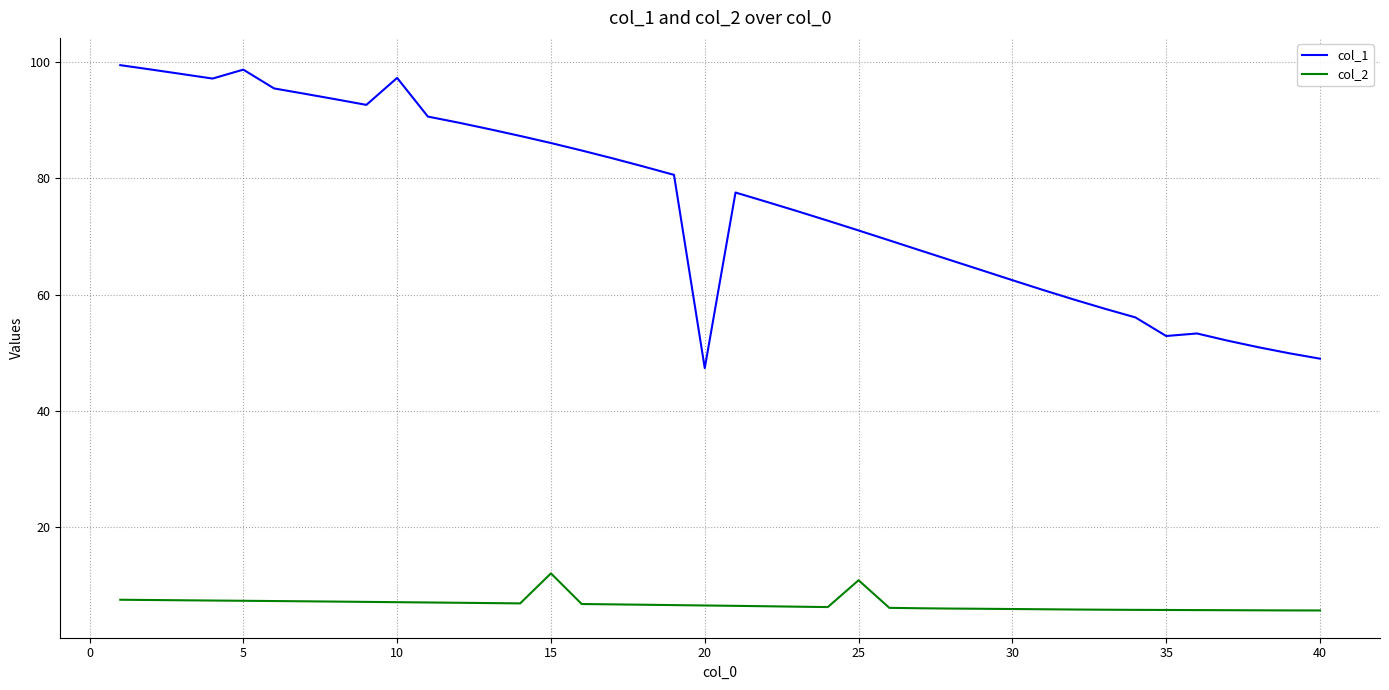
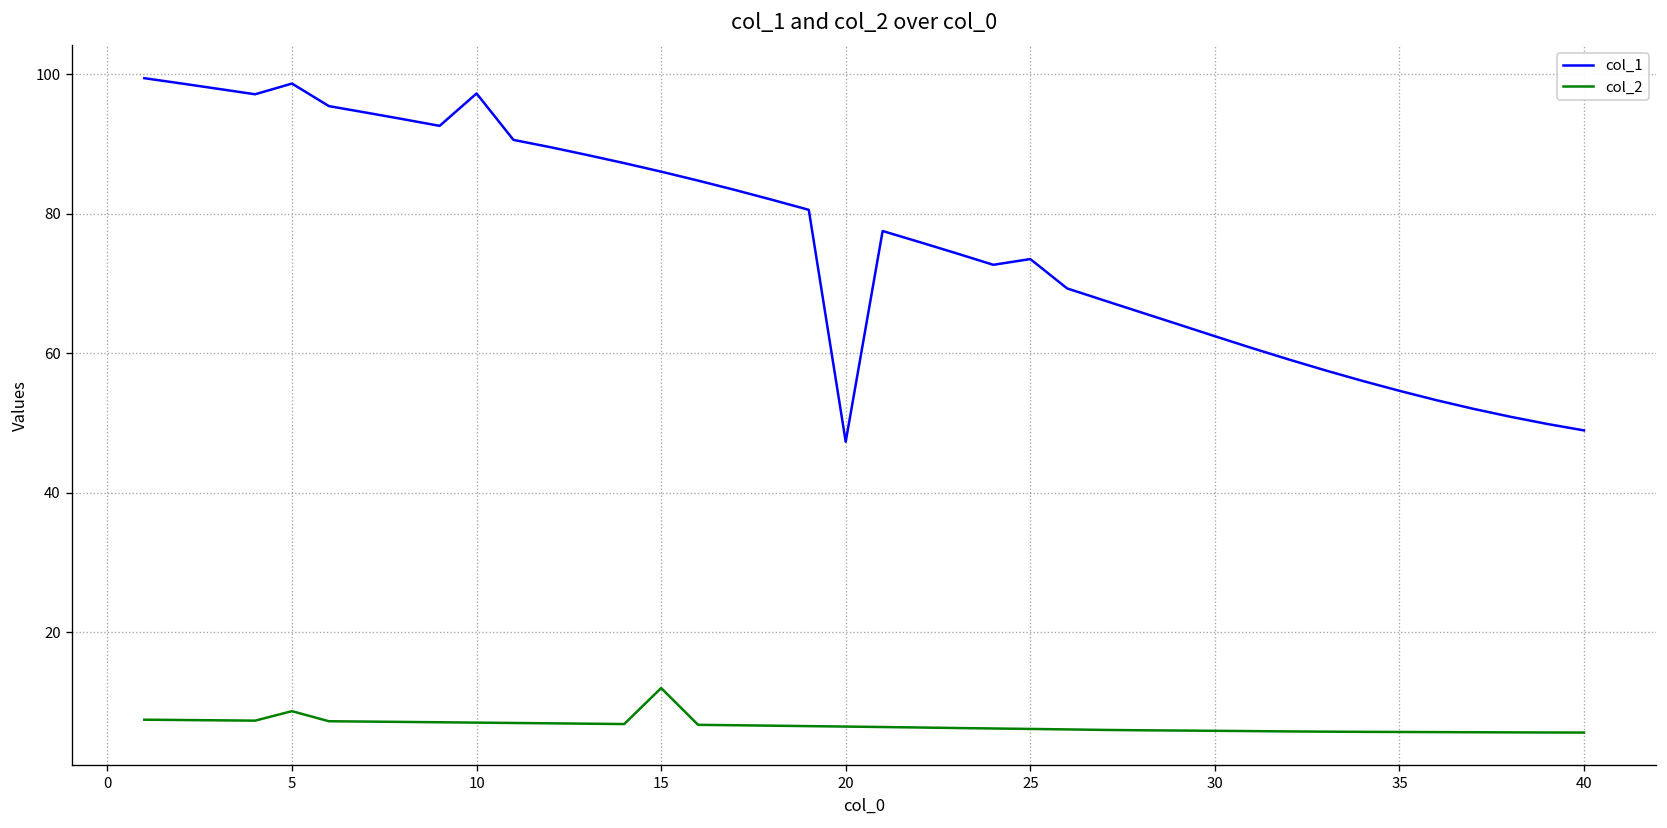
  {
    "col_1": {
      "5": 99,
      "10": 97,
      "15": 86,
      "20": 47,
-     "25": 71,
+     "25": 74,
      "30": 62,
-     "35": 53,
+     "35": 55,
      "40": 49
    },
    "col_2": {
-     "5": 7,
+     "5": 9,
      "10": 7,
      "15": 12,
      "20": 7,
-     "25": 11,
+     "25": 6,
      "30": 6,
      "35": 6,
      "40": 6
    }
  }
